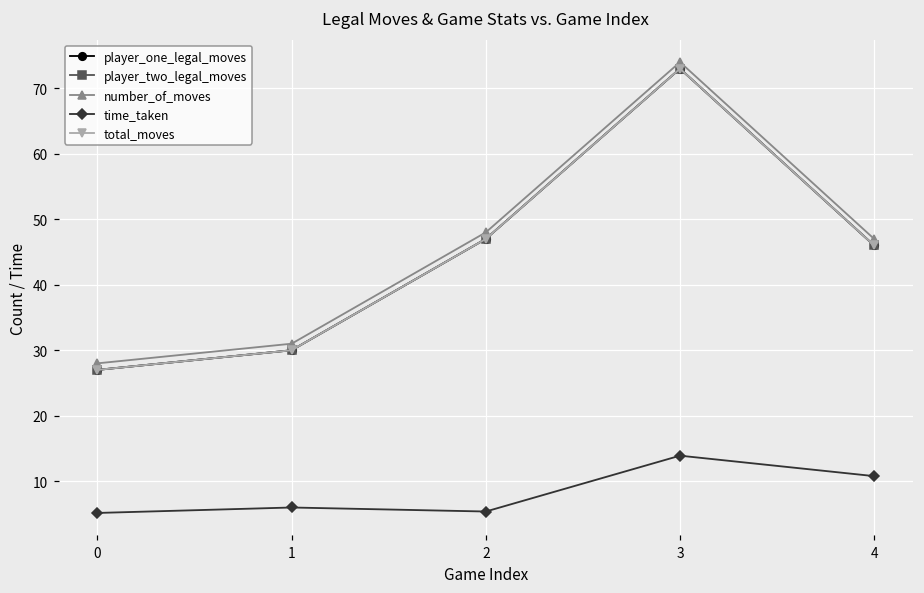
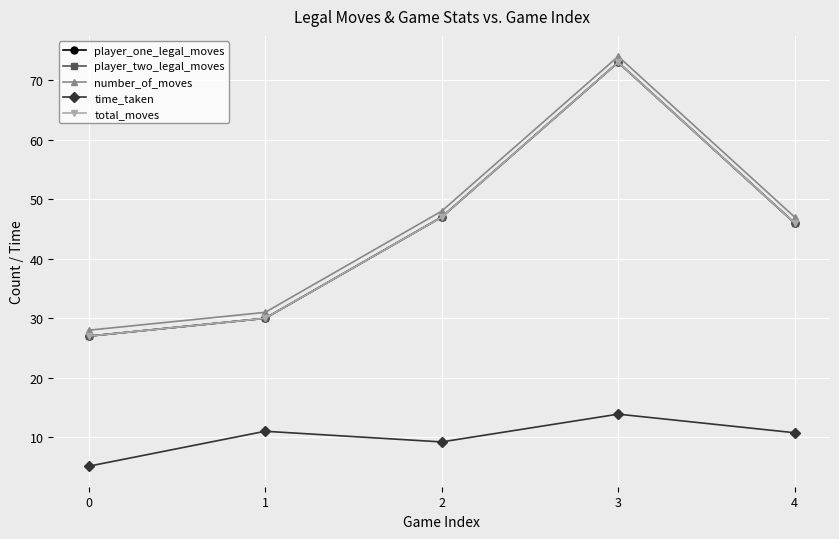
  {
    "time_taken": {
      "0": 5,
-     "1": 6,
-     "2": 5,
+     "1": 11,
+     "2": 9,
      "3": 14,
      "4": 11
    }
  }
